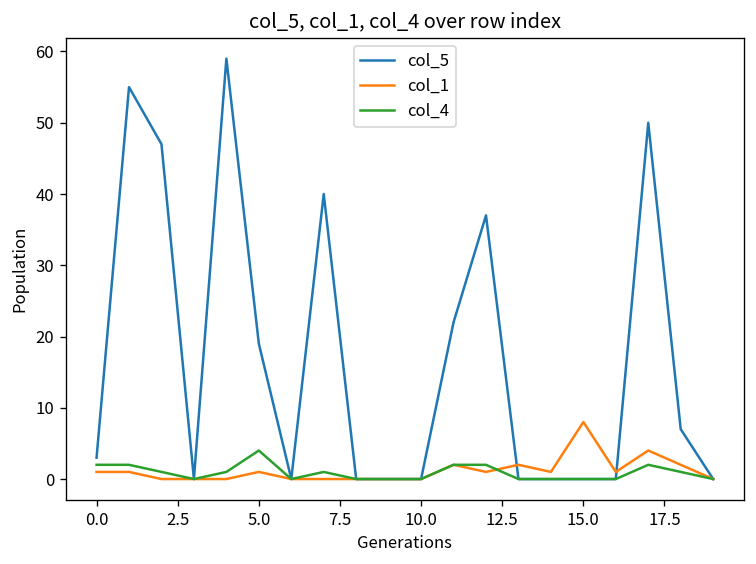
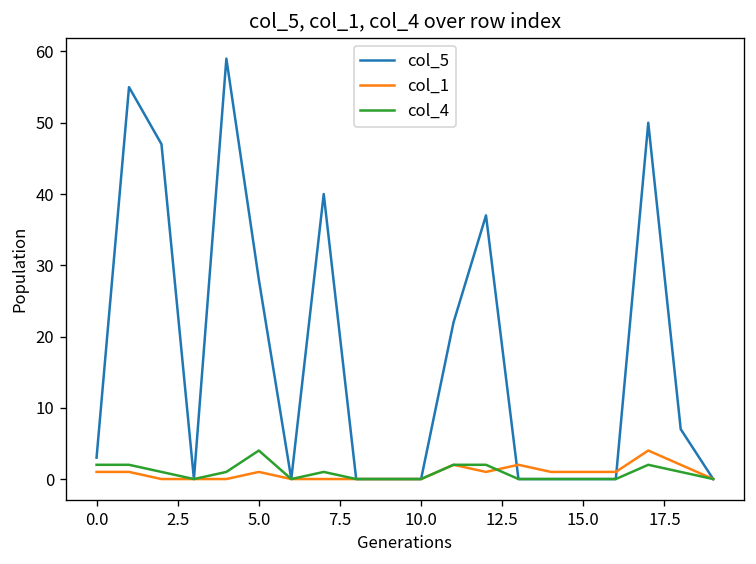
  {
    "col_5": {
      "0.0": 3,
-     "5.0": 19
+     "5.0": 28
    },
    "col_1": {
      "0.0": 1,
      "5.0": 1,
-     "15.0": 8
+     "15.0": 1
    },
    "col_4": {
      "0.0": 2,
      "5.0": 4
    }
  }
